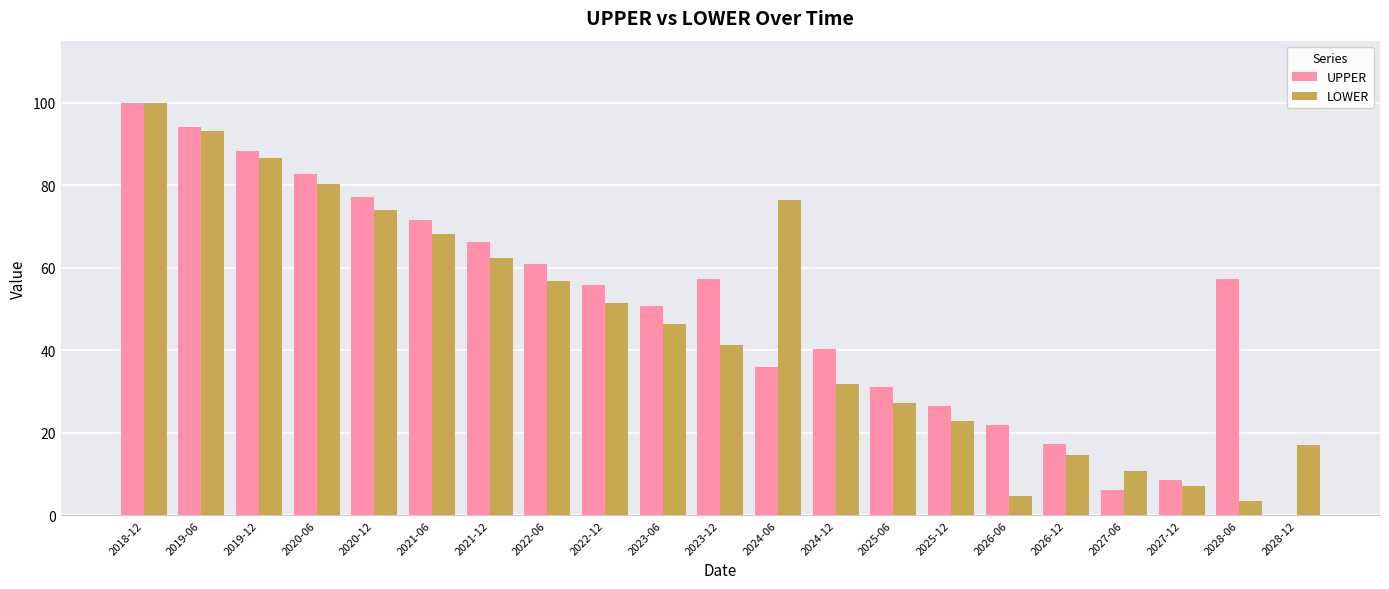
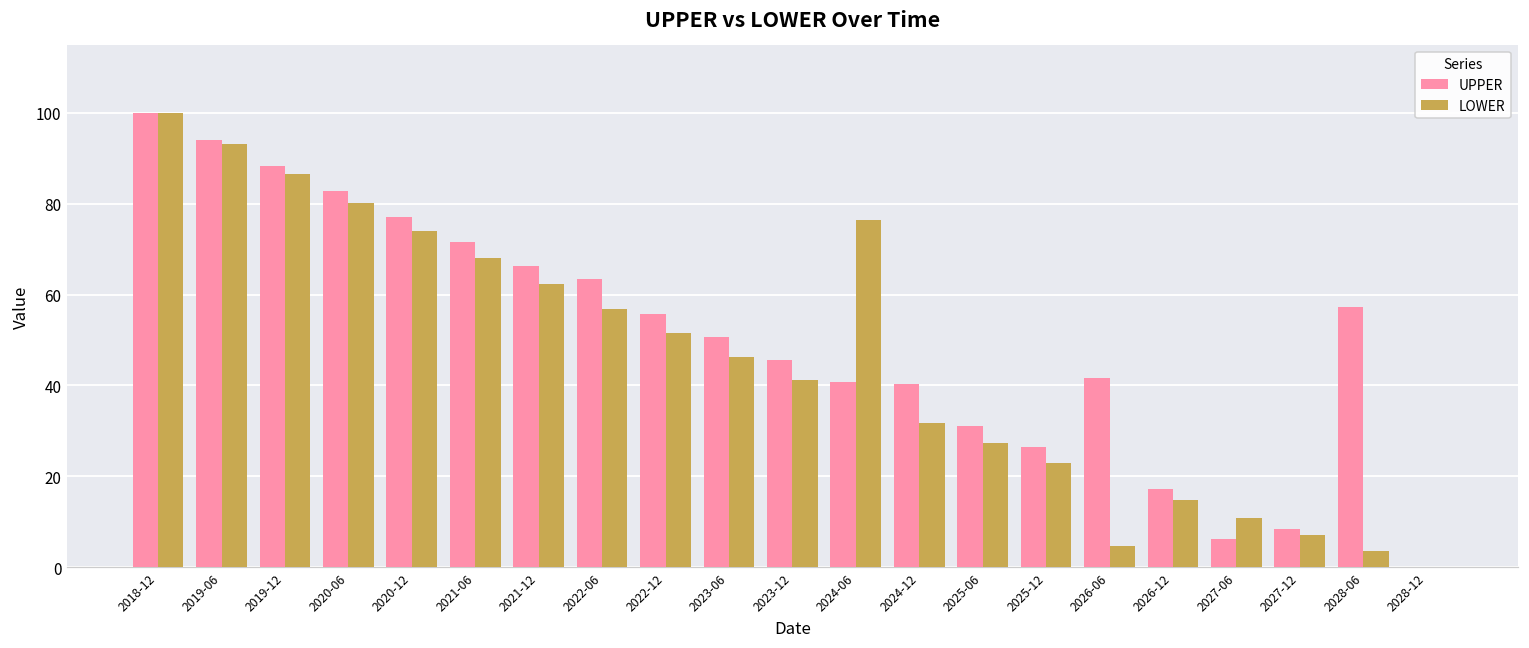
  {
    "UPPER": {
      "2018-12": 100,
      "2019-06": 94,
      "2019-12": 88,
      "2020-06": 83,
      "2020-12": 77,
      "2021-06": 72,
      "2021-12": 66,
-     "2022-06": 61,
+     "2022-06": 63,
      "2022-12": 56,
      "2023-06": 51,
-     "2023-12": 57,
-     "2024-06": 36,
+     "2023-12": 46,
+     "2024-06": 41,
      "2024-12": 40,
      "2025-06": 31,
      "2025-12": 26,
-     "2026-06": 22,
+     "2026-06": 42,
      "2026-12": 17,
      "2027-06": 6,
      "2027-12": 8,
      "2028-06": 57,
      "2028-12": 0
    },
    "LOWER": {
      "2018-12": 100,
      "2019-06": 93,
      "2019-12": 87,
      "2020-06": 80,
      "2020-12": 74,
      "2021-06": 68,
      "2021-12": 62,
      "2022-06": 57,
      "2022-12": 51,
      "2023-06": 46,
      "2023-12": 41,
      "2024-06": 76,
      "2024-12": 32,
      "2025-06": 27,
      "2025-12": 23,
      "2026-06": 5,
      "2026-12": 15,
      "2027-06": 11,
      "2027-12": 7,
      "2028-06": 3,
-     "2028-12": 17
+     "2028-12": 0
    }
  }
